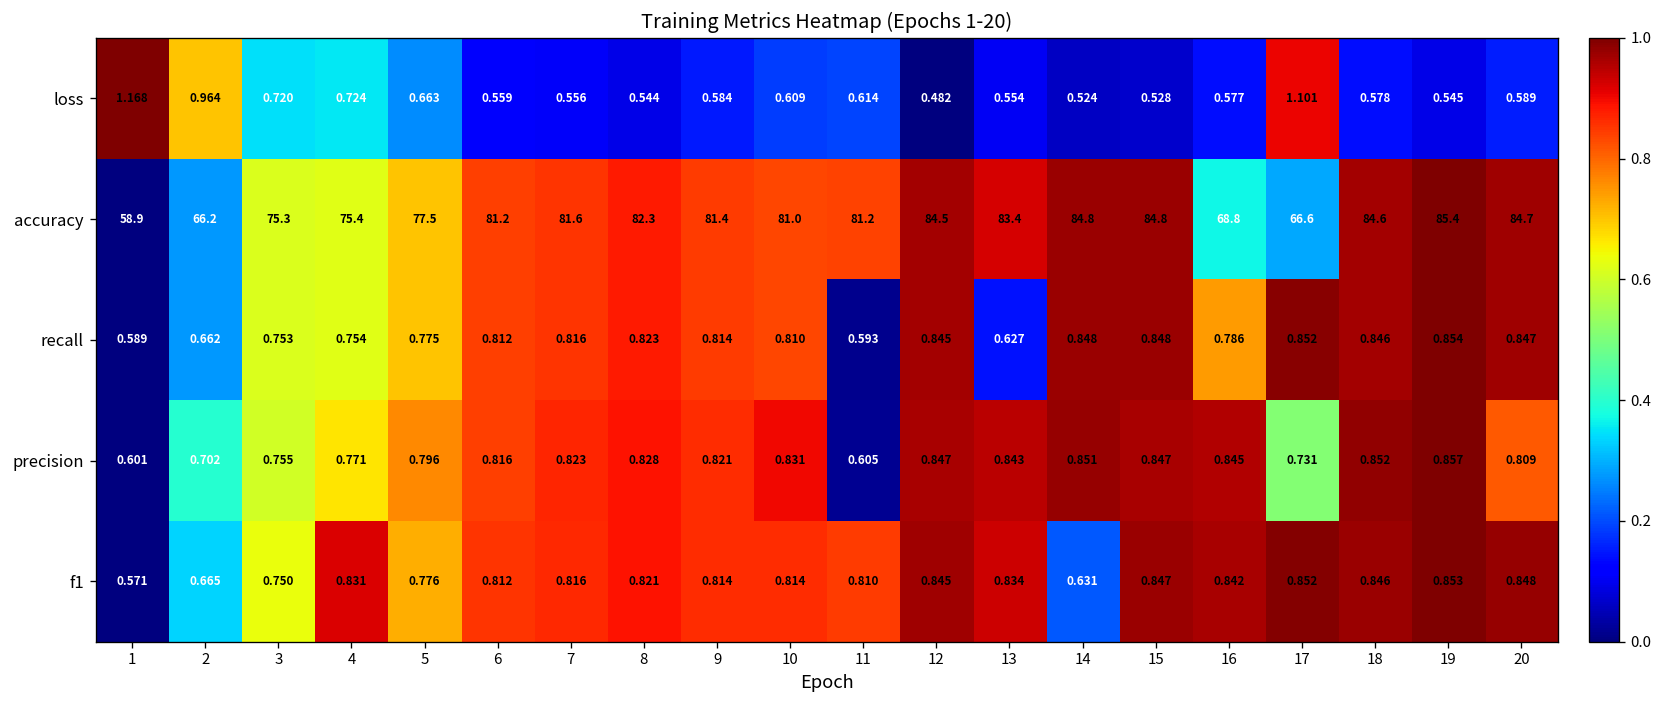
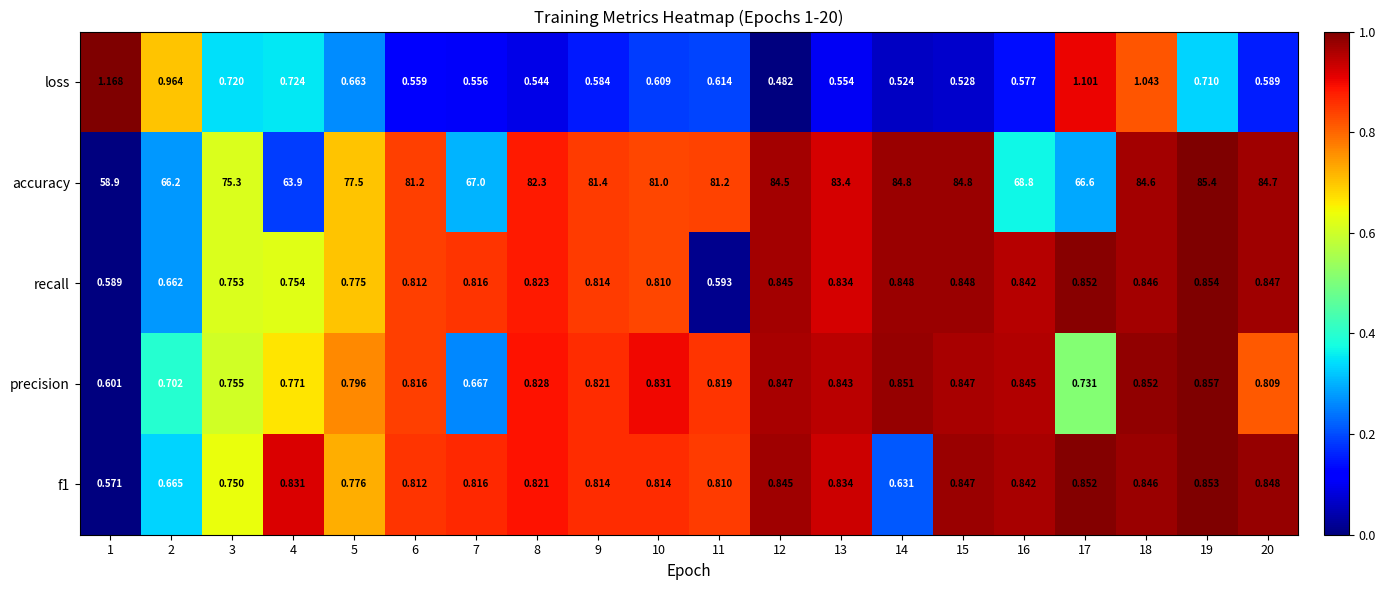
  {
    "loss": {
      "1": 1.168,
      "2": 0.964,
      "3": 0.720,
      "4": 0.724,
      "5": 0.663,
      "6": 0.559,
      "7": 0.556,
      "8": 0.544,
      "9": 0.584,
      "10": 0.609,
      "11": 0.614,
      "12": 0.482,
      "13": 0.554,
      "14": 0.524,
      "15": 0.528,
      "16": 0.577,
      "17": 1.101,
-     "18": 0.578,
-     "19": 0.545,
+     "18": 1.043,
+     "19": 0.710,
      "20": 0.589
    },
    "accuracy": {
      "1": 58.9,
      "2": 66.2,
      "3": 75.3,
-     "4": 75.4,
+     "4": 63.9,
      "5": 77.5,
      "6": 81.2,
-     "7": 81.6,
+     "7": 67.0,
      "8": 82.3,
      "9": 81.4,
      "10": 81.0,
      "11": 81.2,
      "12": 84.5,
      "13": 83.4,
      "14": 84.8,
      "15": 84.8,
      "16": 68.8,
      "17": 66.6,
      "18": 84.6,
      "19": 85.4,
      "20": 84.7
    },
    "recall": {
      "1": 0.589,
      "2": 0.662,
      "3": 0.753,
      "4": 0.754,
      "5": 0.775,
      "6": 0.812,
      "7": 0.816,
      "8": 0.823,
      "9": 0.814,
      "10": 0.810,
      "11": 0.593,
      "12": 0.845,
-     "13": 0.627,
+     "13": 0.834,
      "14": 0.848,
      "15": 0.848,
-     "16": 0.786,
+     "16": 0.842,
      "17": 0.852,
      "18": 0.846,
      "19": 0.854,
      "20": 0.847
    },
    "precision": {
      "1": 0.601,
      "2": 0.702,
      "3": 0.755,
      "4": 0.771,
      "5": 0.796,
      "6": 0.816,
-     "7": 0.823,
+     "7": 0.667,
      "8": 0.828,
      "9": 0.821,
      "10": 0.831,
-     "11": 0.605,
+     "11": 0.819,
      "12": 0.847,
      "13": 0.843,
      "14": 0.851,
      "15": 0.847,
      "16": 0.845,
      "17": 0.731,
      "18": 0.852,
      "19": 0.857,
      "20": 0.809
    },
    "f1": {
      "1": 0.571,
      "2": 0.665,
      "3": 0.750,
      "4": 0.831,
      "5": 0.776,
      "6": 0.812,
      "7": 0.816,
      "8": 0.821,
      "9": 0.814,
      "10": 0.814,
      "11": 0.810,
      "12": 0.845,
      "13": 0.834,
      "14": 0.631,
      "15": 0.847,
      "16": 0.842,
      "17": 0.852,
      "18": 0.846,
      "19": 0.853,
      "20": 0.848
    }
  }
